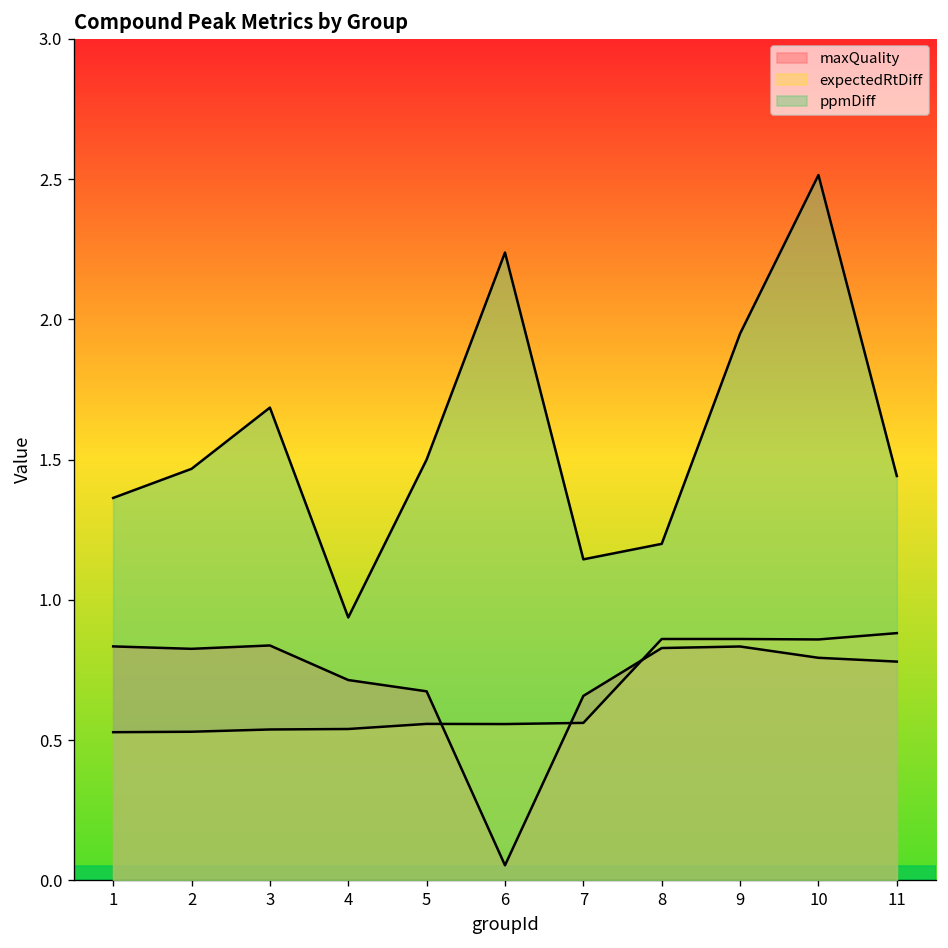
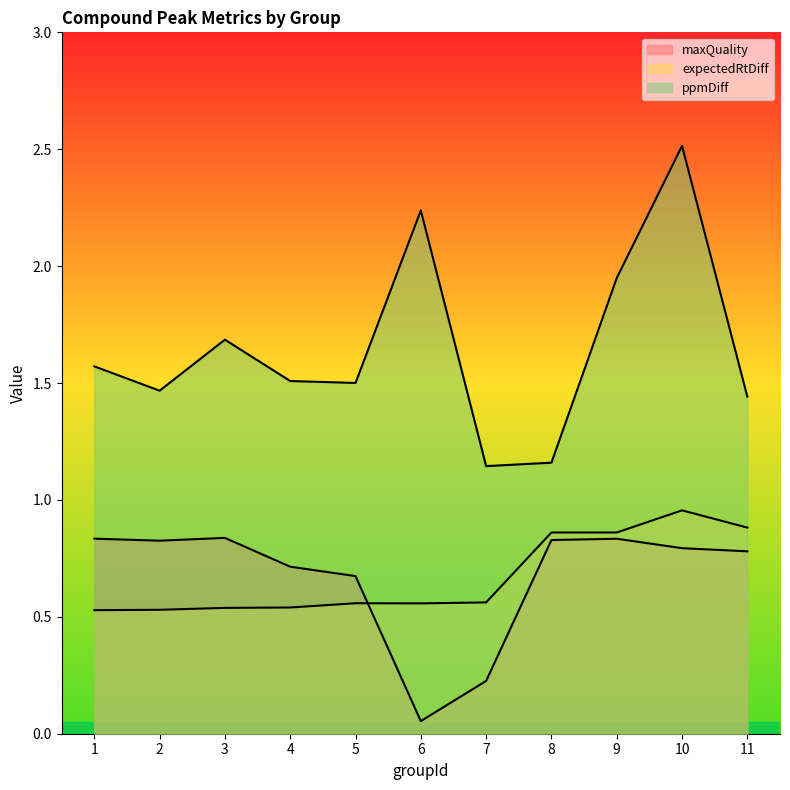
  {
    "maxQuality": {
      "1": 0.83,
      "2": 0.83,
      "3": 0.84,
      "4": 0.71,
      "5": 0.67,
      "6": 0.05,
-     "7": 0.66,
+     "7": 0.23,
      "8": 0.83,
      "9": 0.83,
      "10": 0.79,
      "11": 0.78
    },
    "expectedRtDiff": {
      "1": 0.53,
      "2": 0.53,
      "3": 0.54,
      "4": 0.54,
      "5": 0.56,
      "6": 0.56,
      "7": 0.56,
      "8": 0.86,
      "9": 0.86,
-     "10": 0.86,
+     "10": 0.96,
      "11": 0.88
    },
    "ppmDiff": {
-     "1": 1.36,
+     "1": 1.57,
      "2": 1.47,
      "3": 1.69,
-     "4": 0.94,
+     "4": 1.51,
      "5": 1.50,
      "6": 2.24,
      "7": 1.14,
-     "8": 1.20,
+     "8": 1.16,
      "9": 1.95,
      "10": 2.51,
      "11": 1.44
    }
  }
